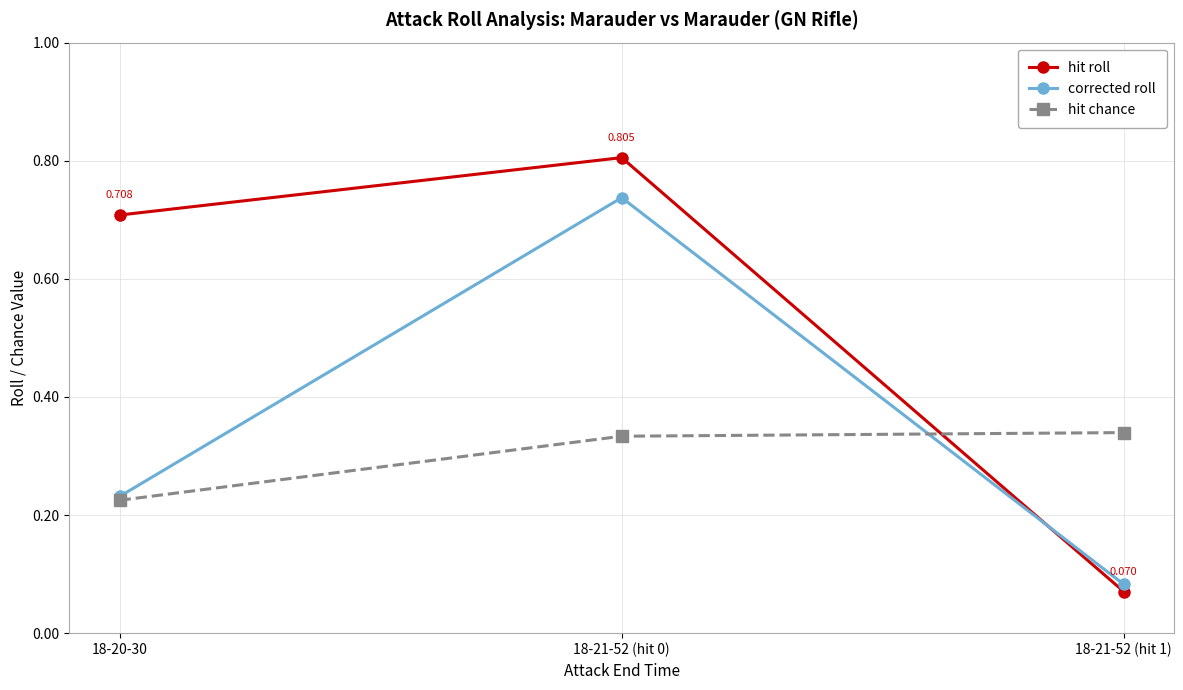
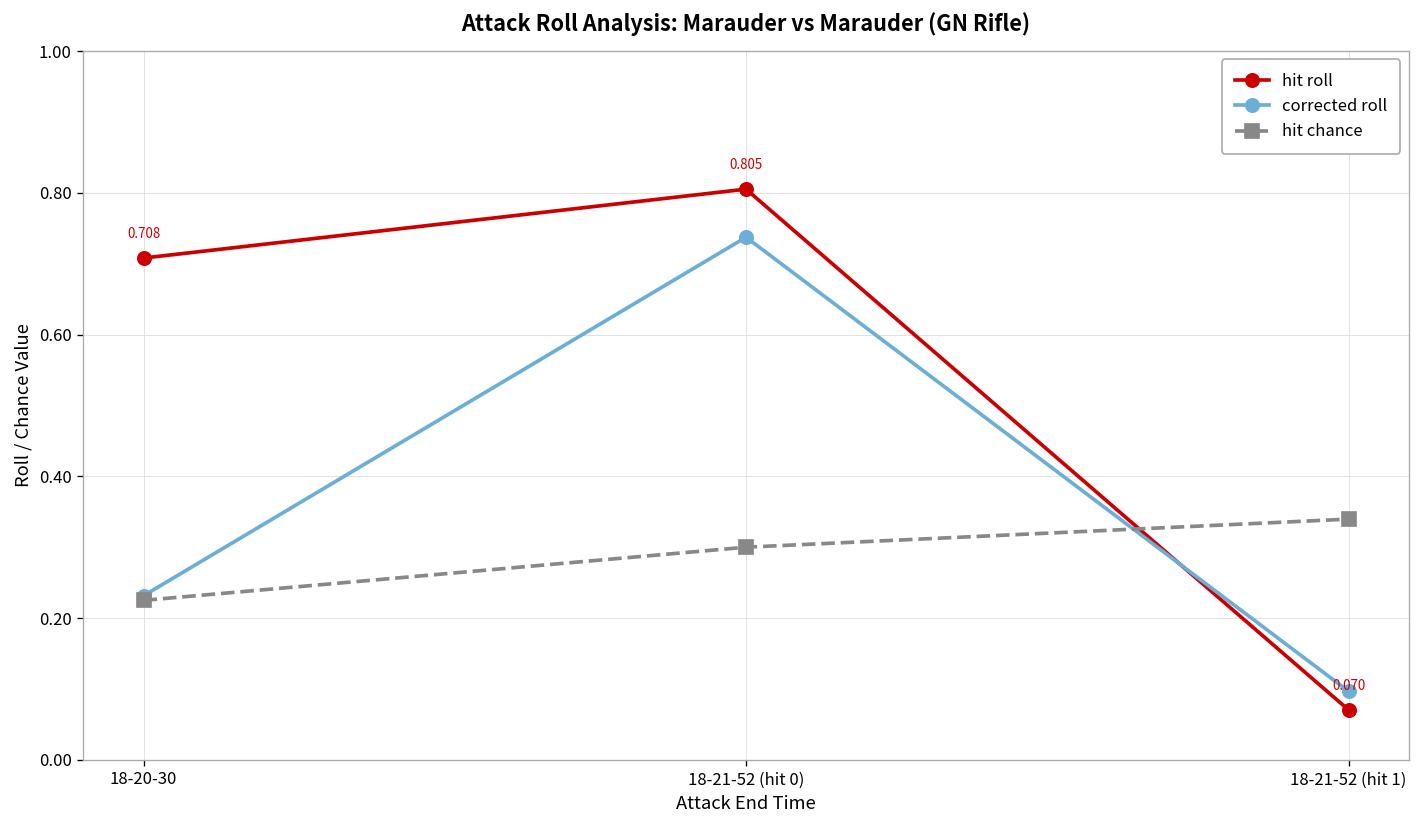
  {
    "hit roll": {
      "18-20-30": 0.708,
      "18-21-52 (hit 0)": 0.805,
      "18-21-52 (hit 1)": 0.070
    },
    "corrected roll": {
      "18-20-30": 0.23,
      "18-21-52 (hit 0)": 0.74,
-     "18-21-52 (hit 1)": 0.08
+     "18-21-52 (hit 1)": 0.10
    },
    "hit chance": {
      "18-20-30": 0.23,
-     "18-21-52 (hit 0)": 0.33,
+     "18-21-52 (hit 0)": 0.30,
      "18-21-52 (hit 1)": 0.34
    }
  }
